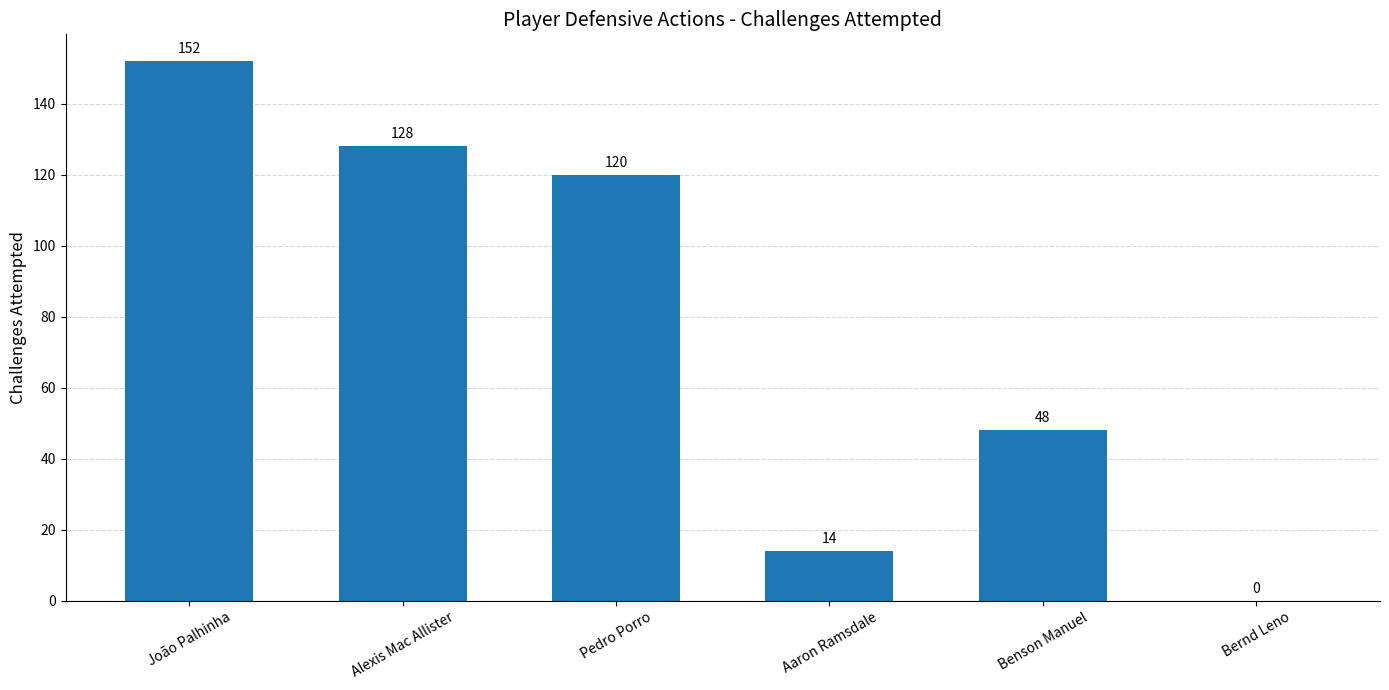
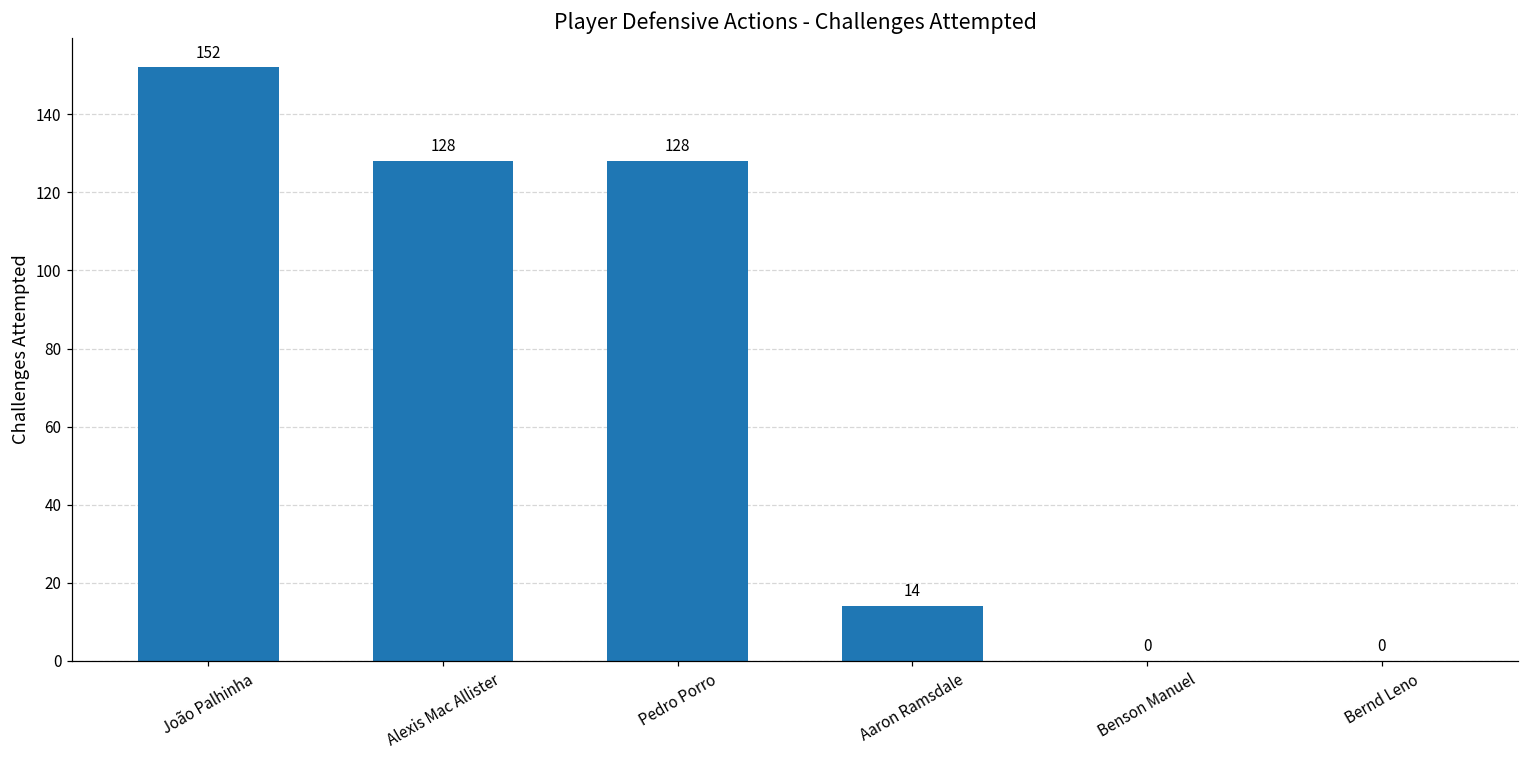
  {
    "João Palhinha": 152,
    "Alexis Mac Allister": 128,
-   "Pedro Porro": 120,
+   "Pedro Porro": 128,
    "Aaron Ramsdale": 14,
-   "Benson Manuel": 48,
+   "Benson Manuel": 0,
    "Bernd Leno": 0
  }
